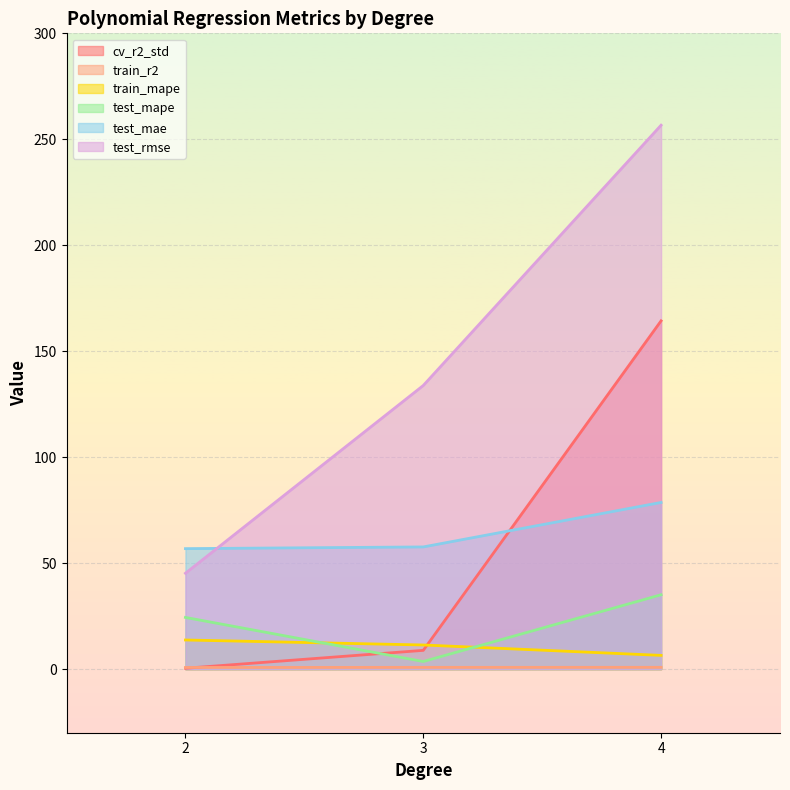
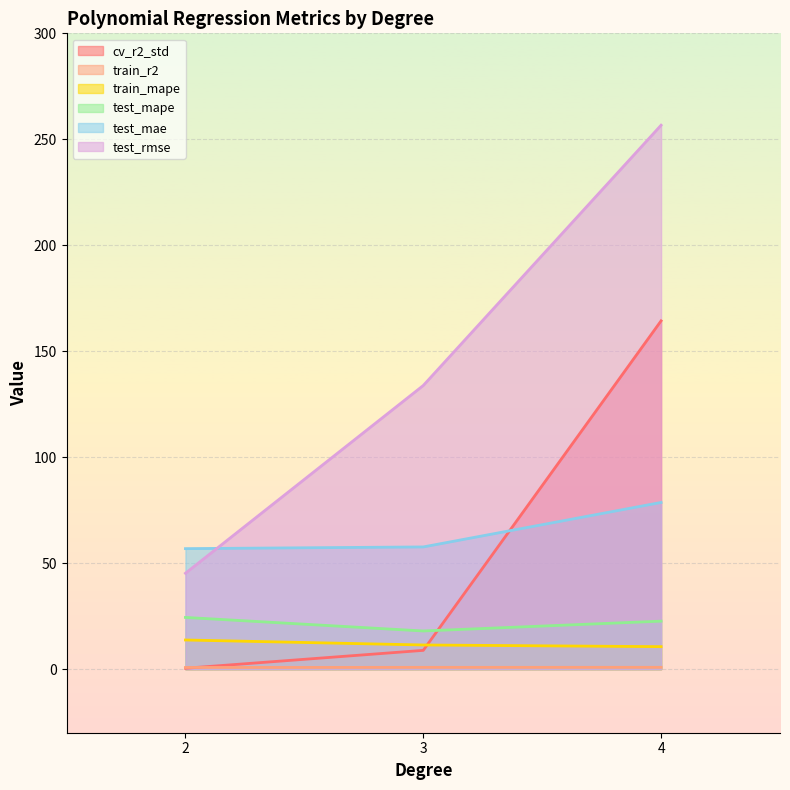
  {
    "train_mape": {
      "2": 14,
      "3": 11,
-     "4": 6
+     "4": 11
    },
    "test_mape": {
      "2": 24,
-     "3": 4,
-     "4": 35
+     "3": 18,
+     "4": 23
    },
    "test_mae": {
      "2": 57,
      "3": 58,
      "4": 79
    },
    "test_rmse": {
      "2": 45,
      "3": 134,
      "4": 257
    }
  }
